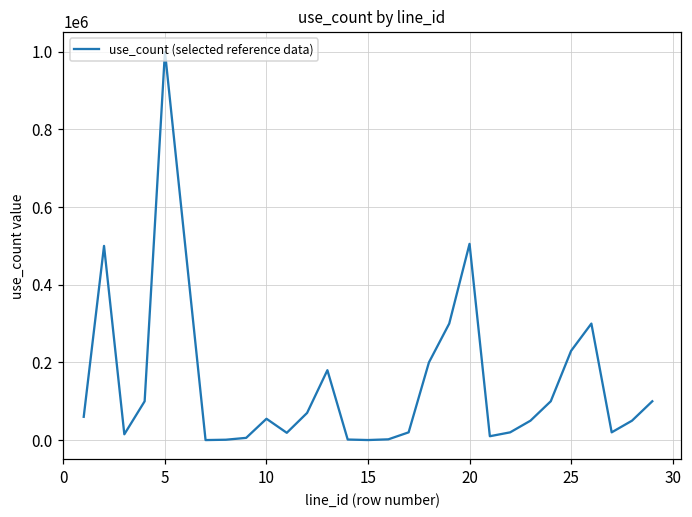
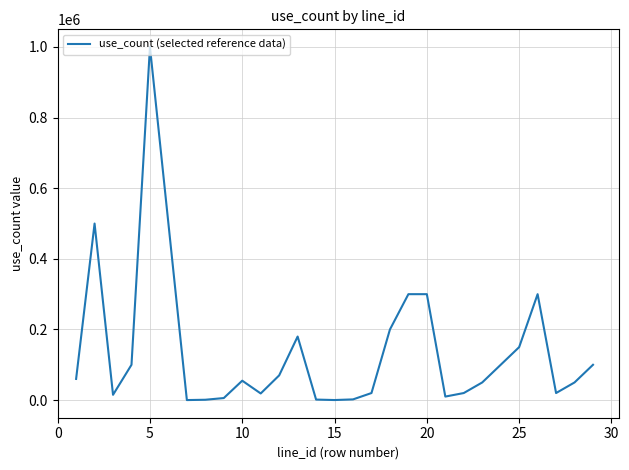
  {
    "10": 50000,
    "15": 0,
-   "20": 510000,
-   "25": 230000
+   "20": 300000,
+   "25": 150000
  }
